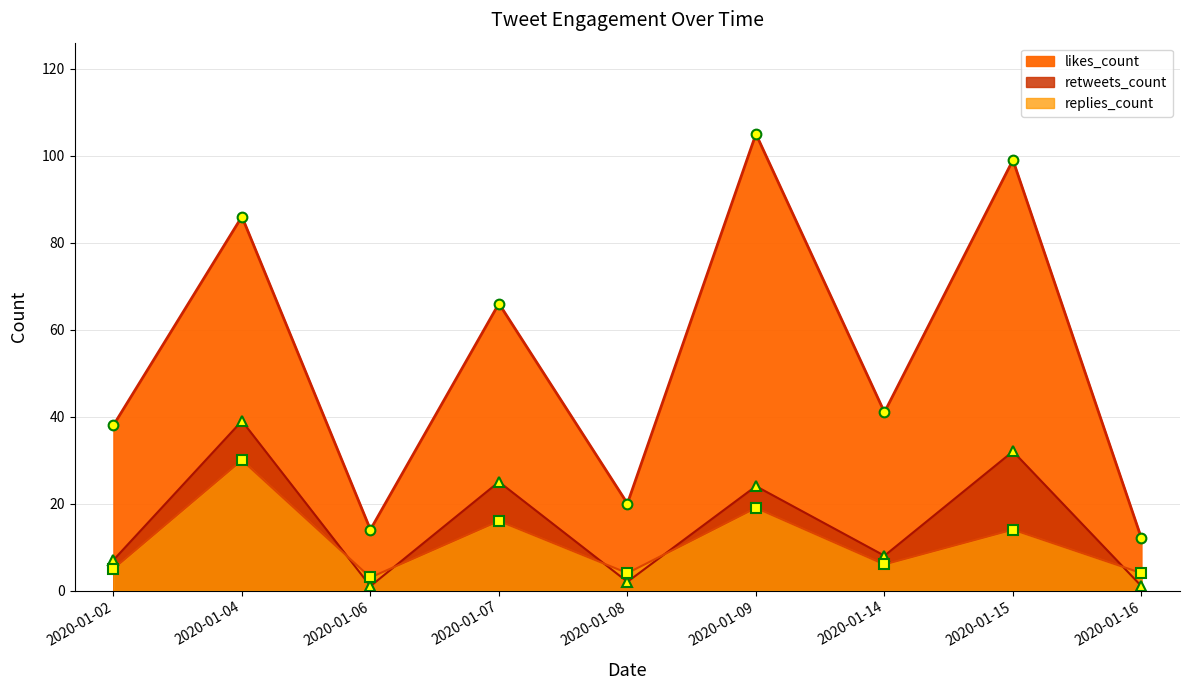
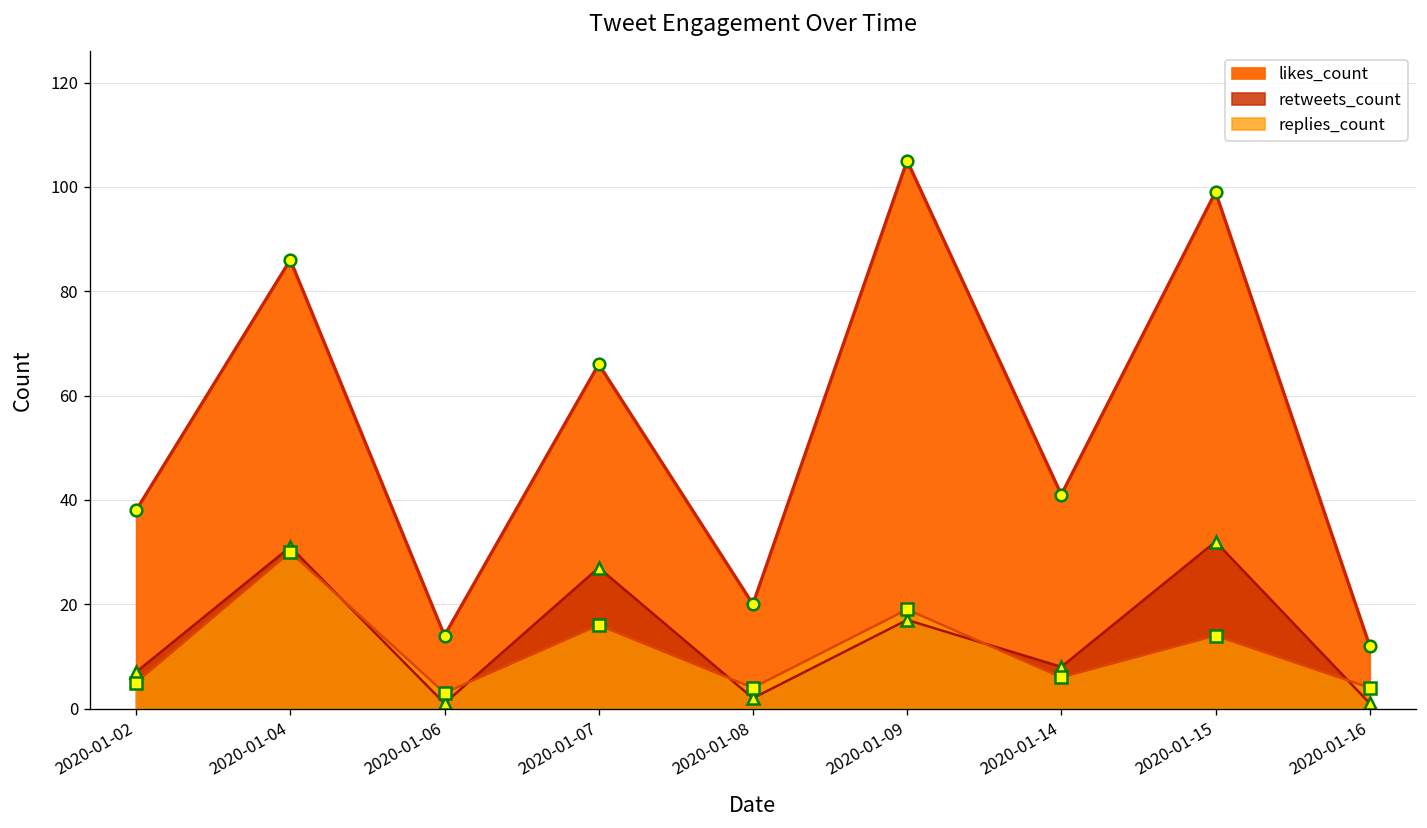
  {
    "retweets_count": {
      "2020-01-02": 7,
-     "2020-01-04": 39,
+     "2020-01-04": 31,
      "2020-01-06": 1,
-     "2020-01-07": 25,
+     "2020-01-07": 27,
      "2020-01-08": 2,
-     "2020-01-09": 24,
+     "2020-01-09": 17,
      "2020-01-14": 8,
      "2020-01-15": 32,
      "2020-01-16": 1
    }
  }
